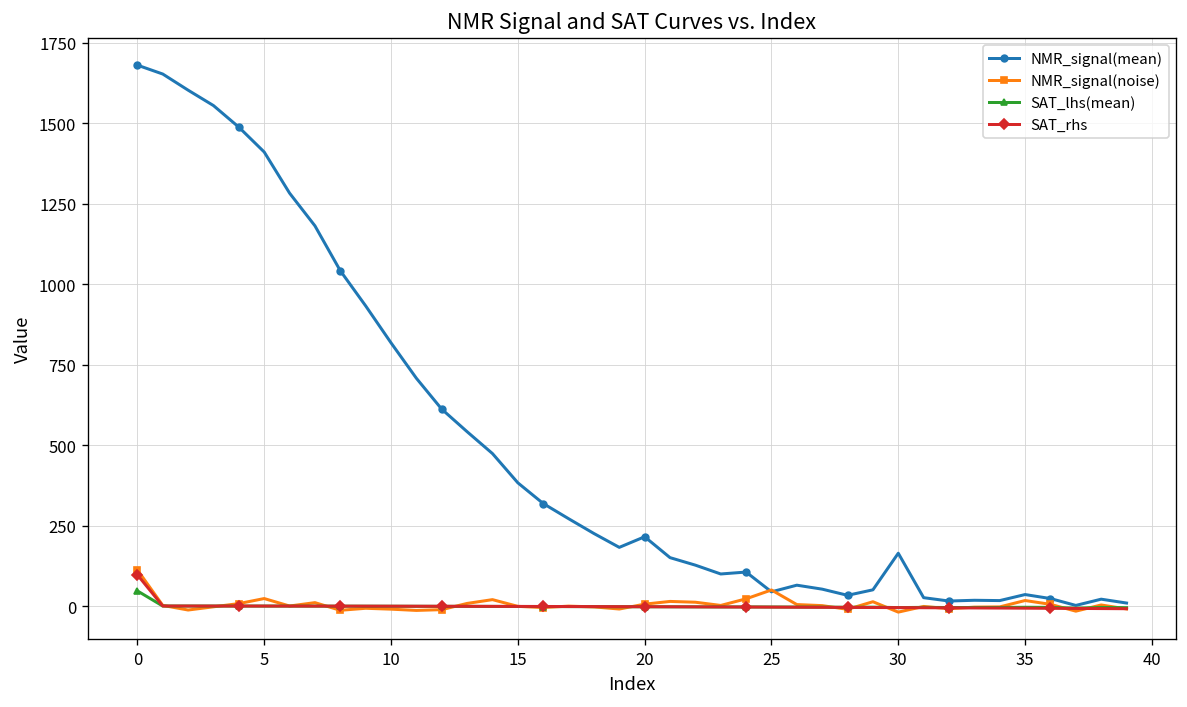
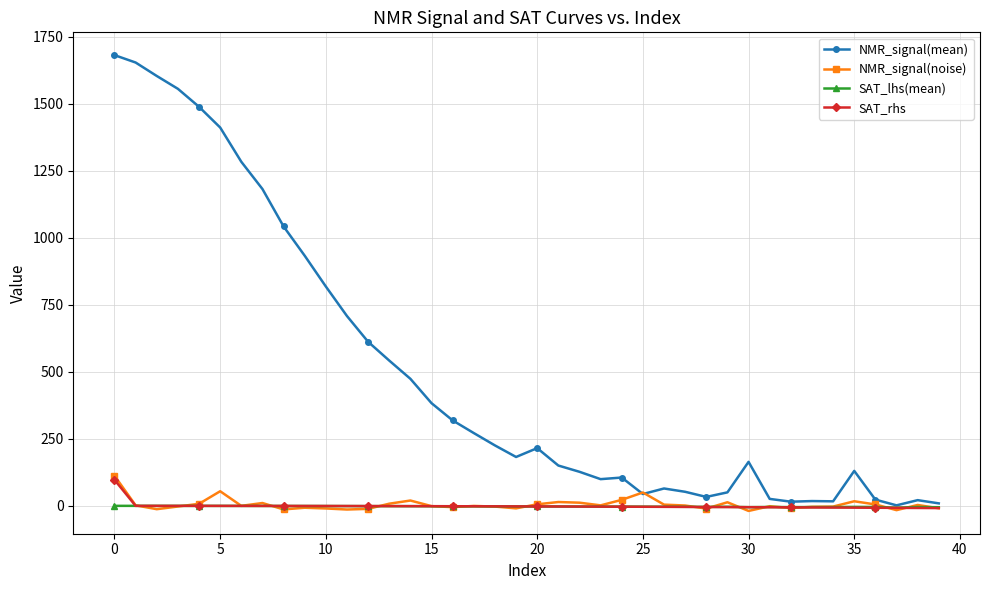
  {
    "NMR_signal(mean)": {
      "0": 1680,
      "5": 1410,
      "10": 820,
      "15": 380,
      "20": 220,
      "30": 160,
-     "35": 40
+     "35": 130
    },
    "NMR_signal(noise)": {
      "0": 110,
-     "5": 20,
+     "5": 50,
      "30": -20,
      "35": 20
    },
    "SAT_lhs(mean)": {
-     "0": 50
+     "0": 0
    },
    "SAT_rhs": {
      "0": 100
    }
  }
